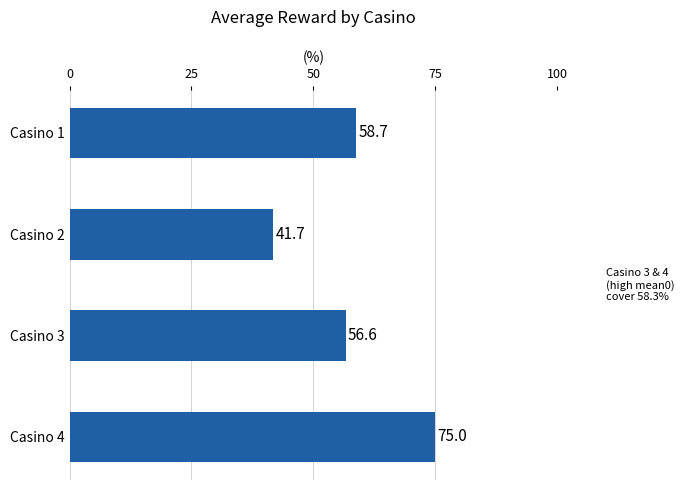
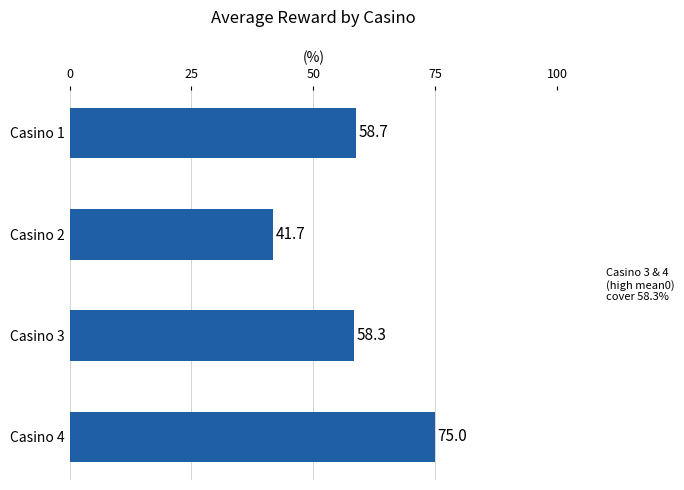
  {
    "Casino 1": 58.7,
    "Casino 2": 41.7,
-   "Casino 3": 56.6,
+   "Casino 3": 58.3,
    "Casino 4": 75.0
  }
